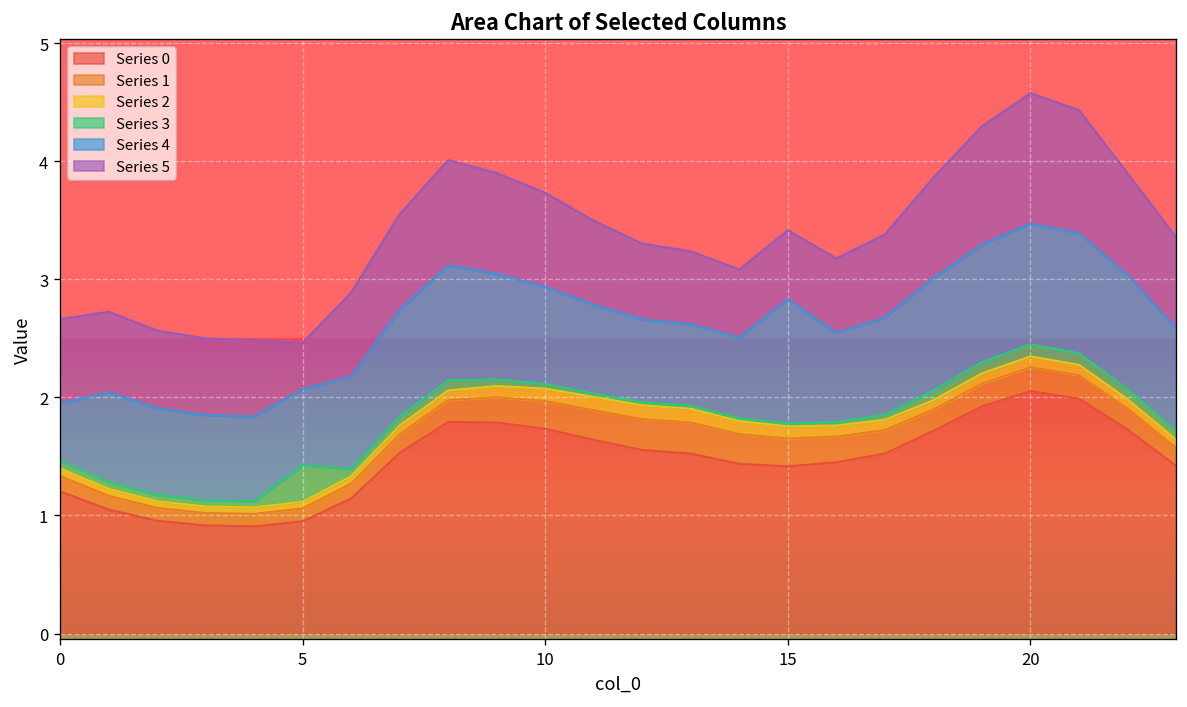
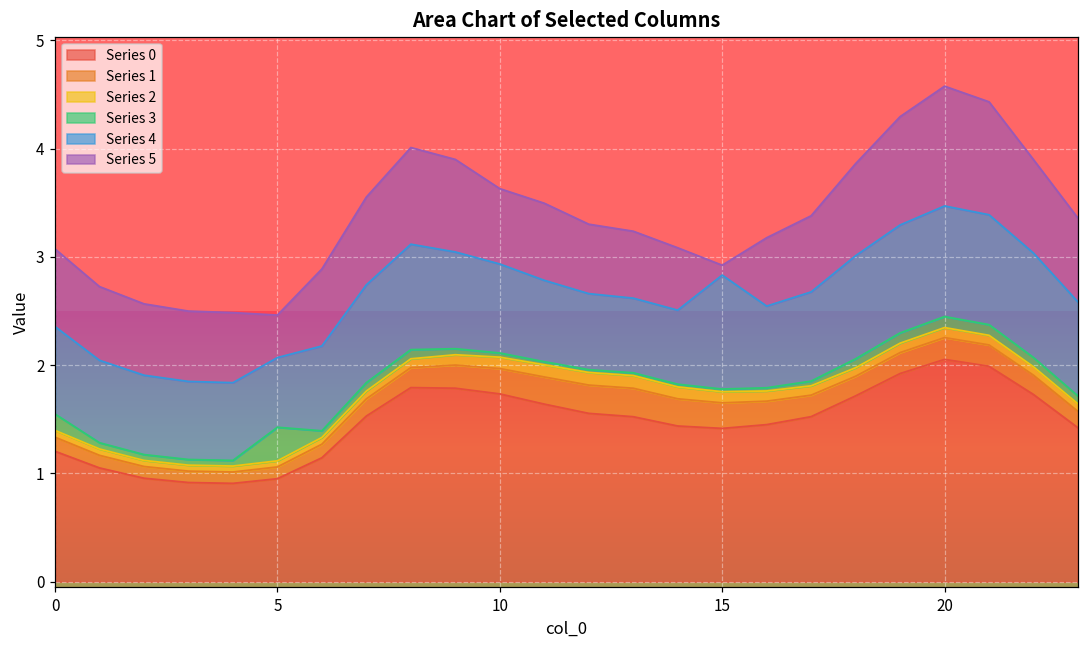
  {
    "Series 3": {
-     "0": 0.1,
+     "0": 0.2,
      "5": 0.3,
      "10": 0.0,
      "20": 0.1
    },
    "Series 4": {
-     "0": 0.5,
+     "0": 0.8,
      "5": 0.6,
      "10": 0.8,
      "15": 1.1,
      "20": 1.0
    },
    "Series 5": {
      "0": 0.7,
      "5": 0.4,
-     "10": 0.8,
-     "15": 0.6,
+     "10": 0.7,
+     "15": 0.1,
      "20": 1.1
    }
  }
